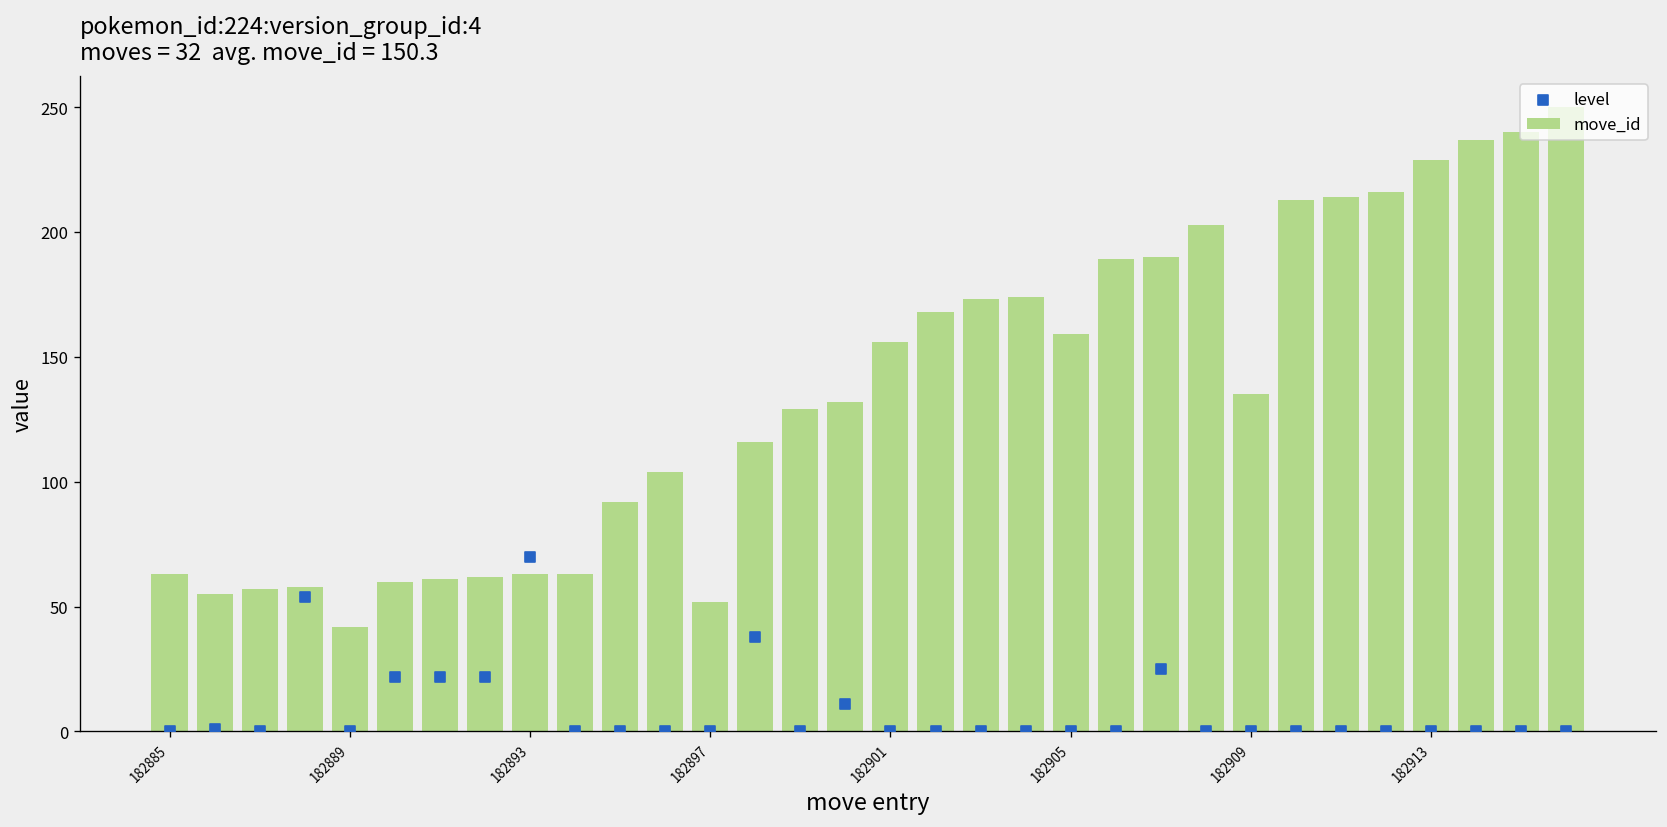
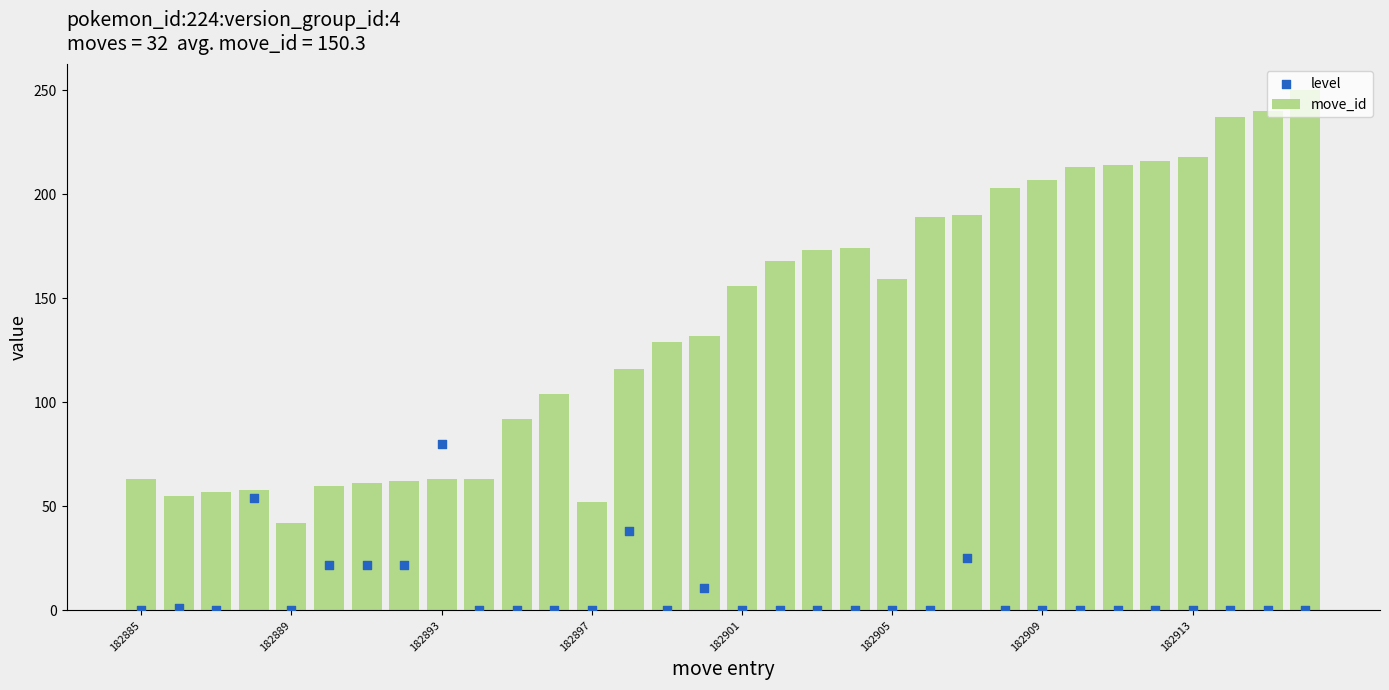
  {
    "move_id": {
      "182885": 63,
      "182889": 42,
      "182893": 63,
      "182897": 52,
      "182901": 156,
      "182905": 159,
-     "182909": 135,
-     "182913": 229
+     "182909": 207,
+     "182913": 218
    },
    "level": {
-     "182893": 70
+     "182893": 80
    }
  }
